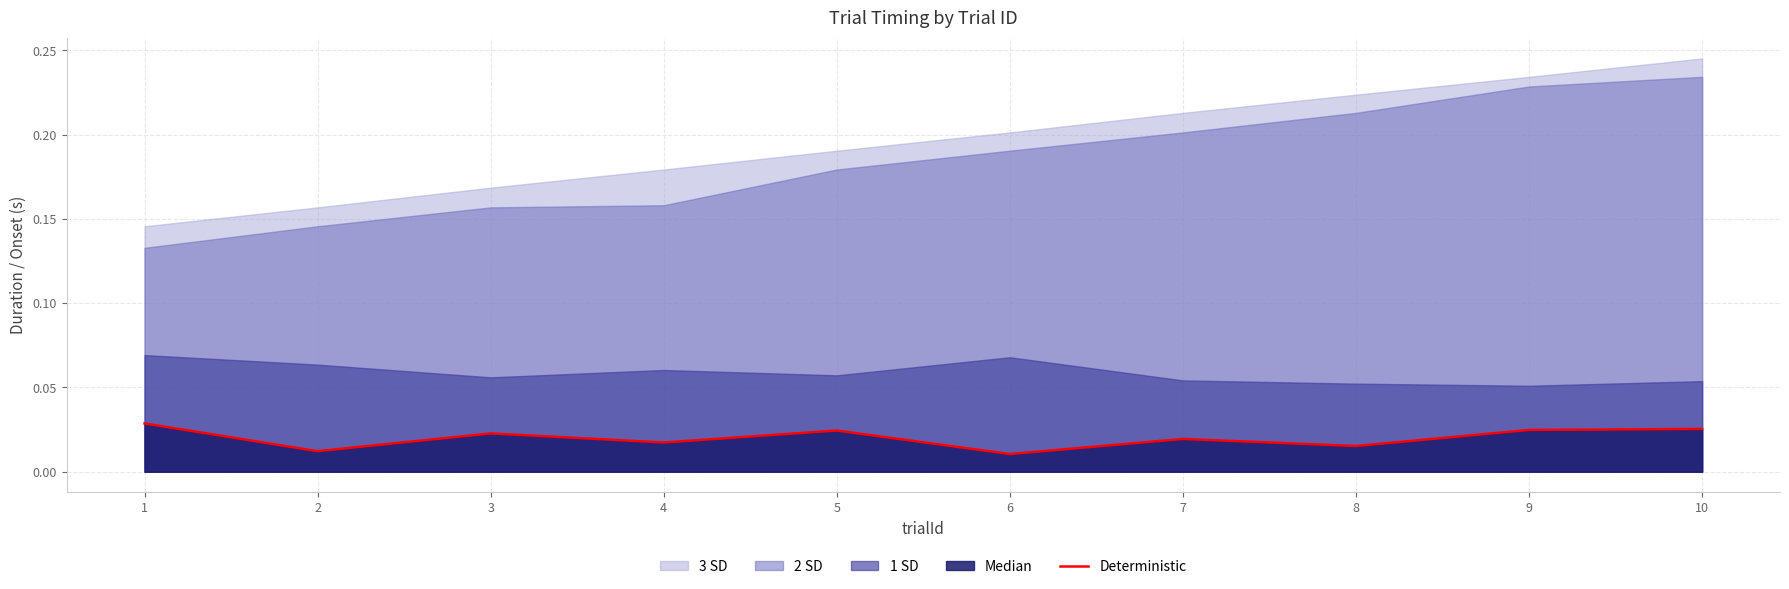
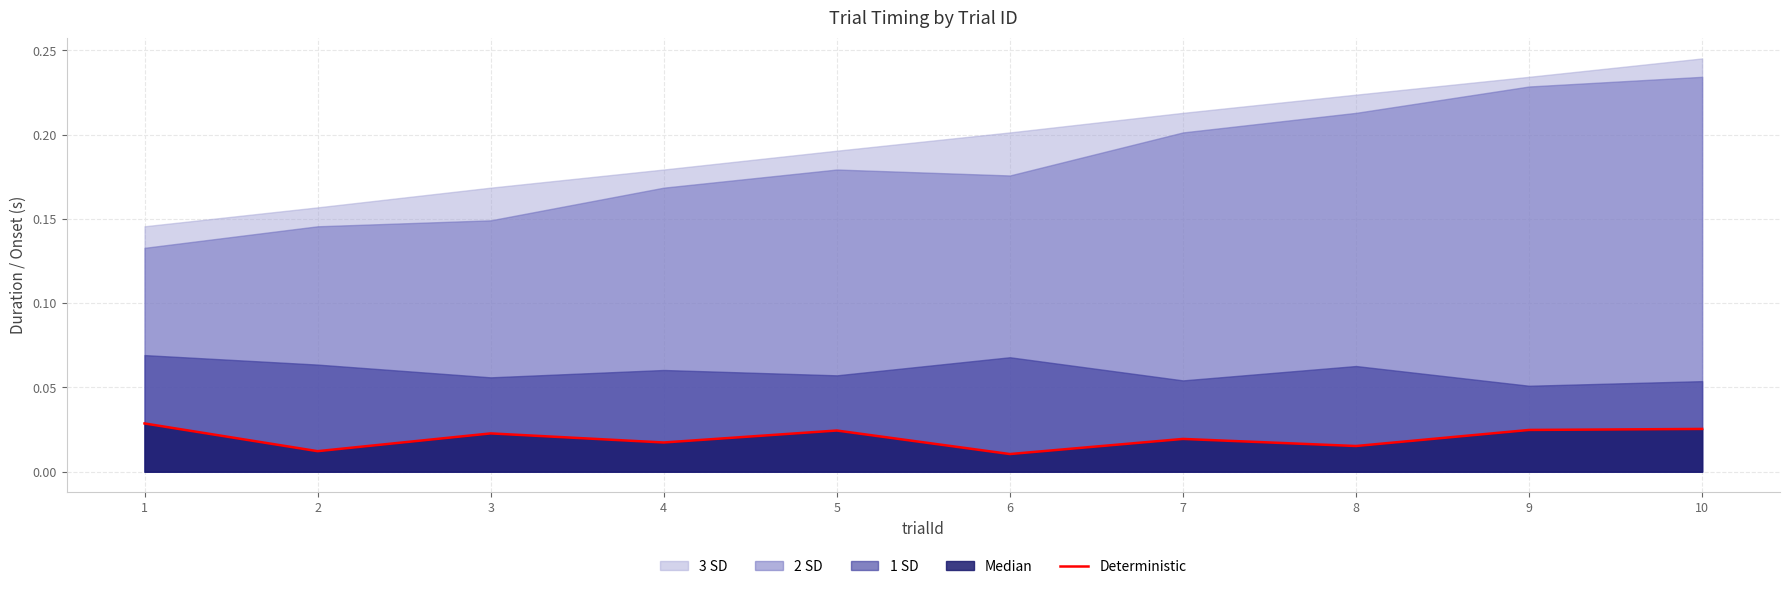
  {
    "3 SD": {
      "1": 0.146,
      "2": 0.157,
      "3": 0.169,
      "4": 0.179,
      "5": 0.190,
      "6": 0.201,
      "7": 0.213,
      "8": 0.224,
      "9": 0.234,
      "10": 0.245
    },
    "2 SD": {
      "1": 0.133,
      "2": 0.146,
-     "3": 0.157,
-     "4": 0.158,
+     "3": 0.149,
+     "4": 0.169,
      "5": 0.179,
-     "6": 0.190,
+     "6": 0.176,
      "7": 0.201,
      "8": 0.213,
      "9": 0.229,
      "10": 0.234
    },
    "1 SD": {
      "1": 0.069,
      "2": 0.064,
      "3": 0.056,
      "4": 0.060,
      "5": 0.057,
      "6": 0.068,
      "7": 0.054,
-     "8": 0.052,
+     "8": 0.063,
      "9": 0.051,
      "10": 0.054
    },
    "Median": {
      "1": 0.029,
      "2": 0.012,
      "3": 0.023,
      "4": 0.017,
      "5": 0.024,
      "6": 0.010,
      "7": 0.019,
      "8": 0.015,
      "9": 0.025,
      "10": 0.025
    }
  }
